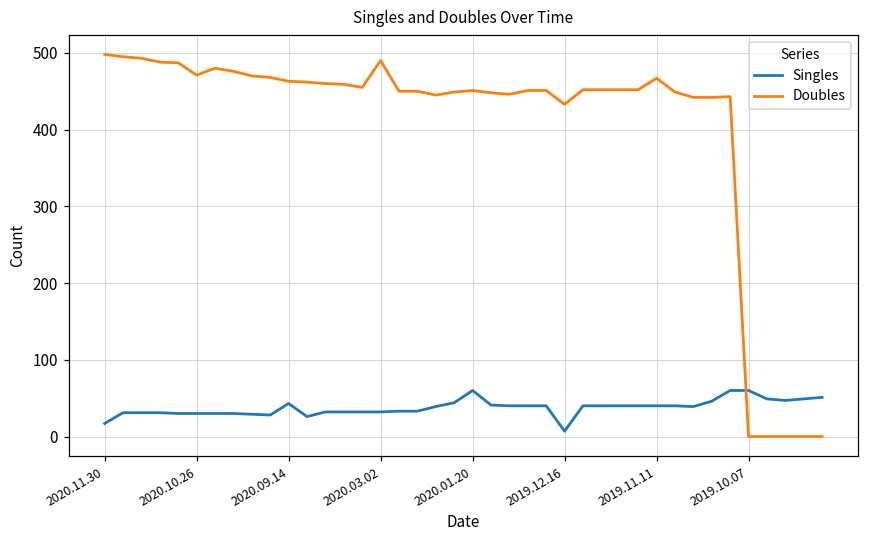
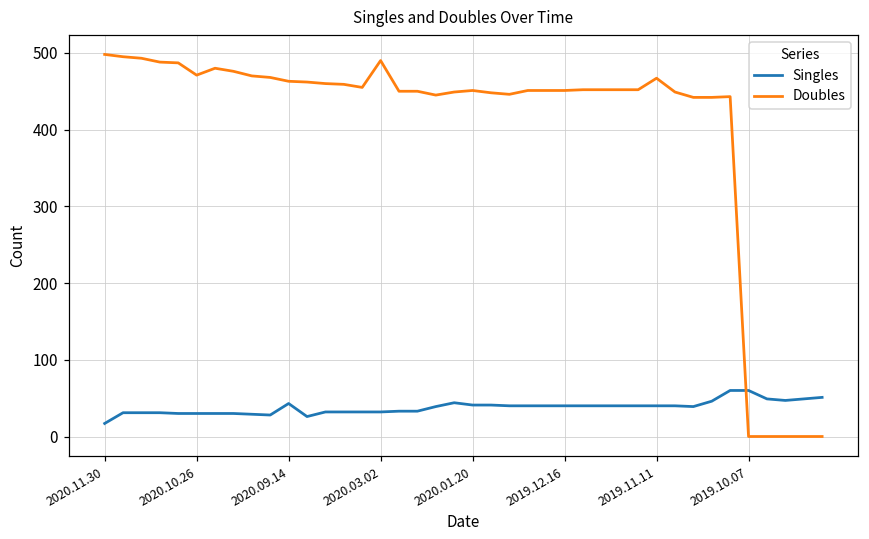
  {
    "Singles": {
      "2020.11.30": 20,
      "2020.10.26": 30,
      "2020.09.14": 40,
      "2020.03.02": 30,
-     "2020.01.20": 60,
-     "2019.12.16": 10,
+     "2020.01.20": 40,
+     "2019.12.16": 40,
      "2019.11.11": 40,
      "2019.10.07": 60
    },
    "Doubles": {
      "2020.11.30": 500,
      "2020.10.26": 470,
      "2020.09.14": 460,
      "2020.03.02": 490,
      "2020.01.20": 450,
-     "2019.12.16": 430,
+     "2019.12.16": 450,
      "2019.11.11": 470,
      "2019.10.07": 0
    }
  }
